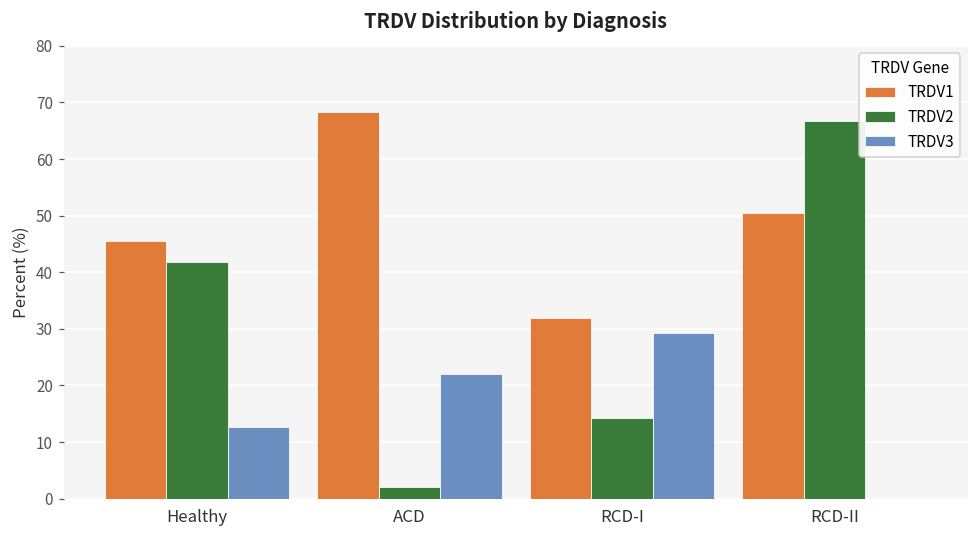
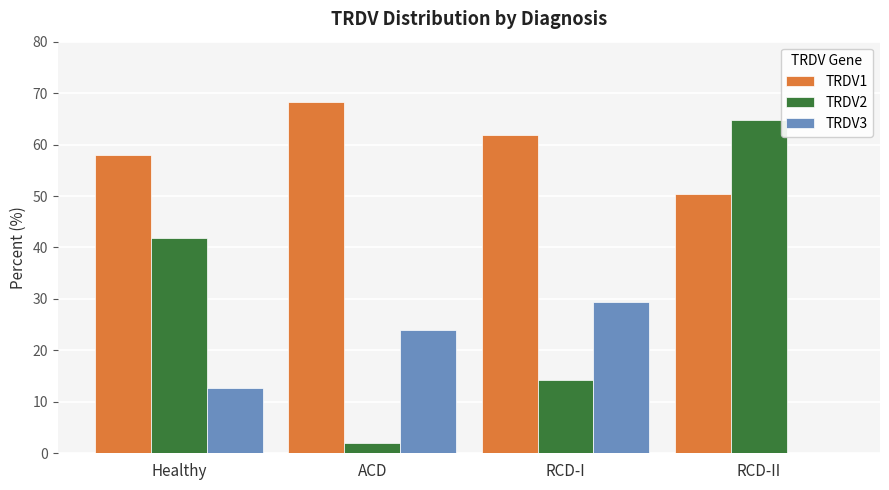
  {
    "TRDV1": {
-     "Healthy": 45,
+     "Healthy": 58,
      "ACD": 68,
-     "RCD-I": 32,
+     "RCD-I": 62,
      "RCD-II": 50
    },
    "TRDV2": {
      "Healthy": 42,
      "ACD": 2,
      "RCD-I": 14,
-     "RCD-II": 67
+     "RCD-II": 65
    },
    "TRDV3": {
      "Healthy": 13,
-     "ACD": 22,
+     "ACD": 24,
      "RCD-I": 29,
      "RCD-II": 0
    }
  }
